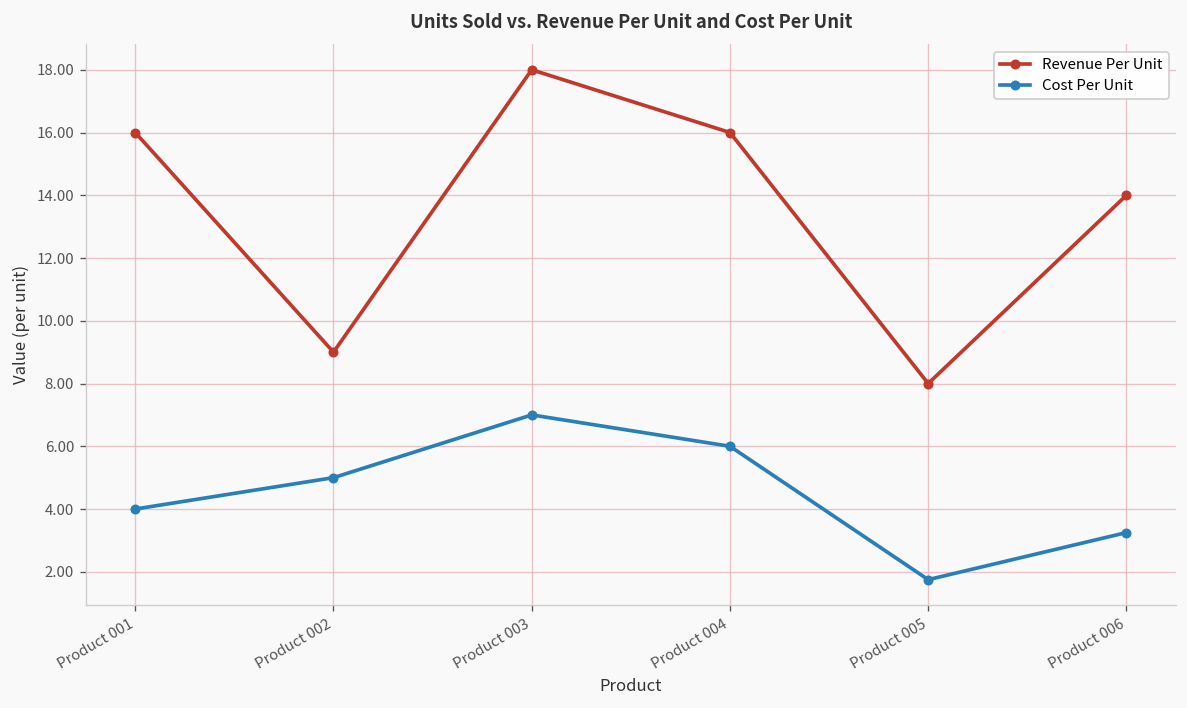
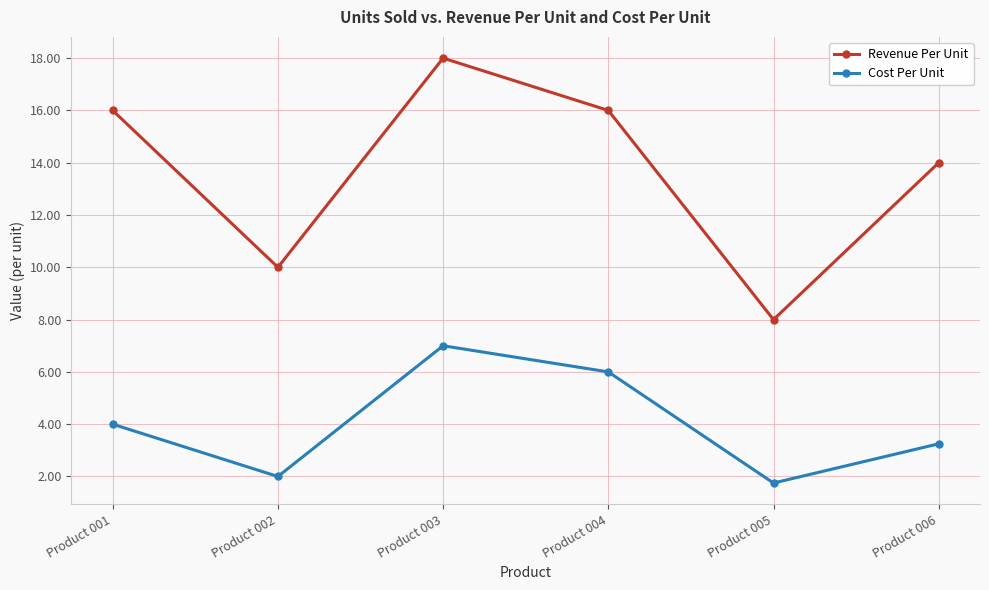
  {
    "Revenue Per Unit": {
      "Product 001": 16,
-     "Product 002": 9,
+     "Product 002": 10,
      "Product 003": 18,
      "Product 004": 16,
      "Product 005": 8,
      "Product 006": 14
    },
    "Cost Per Unit": {
      "Product 001": 4,
-     "Product 002": 5,
+     "Product 002": 2,
      "Product 003": 7,
      "Product 004": 6,
      "Product 005": 1.8,
      "Product 006": 3.3
    }
  }
